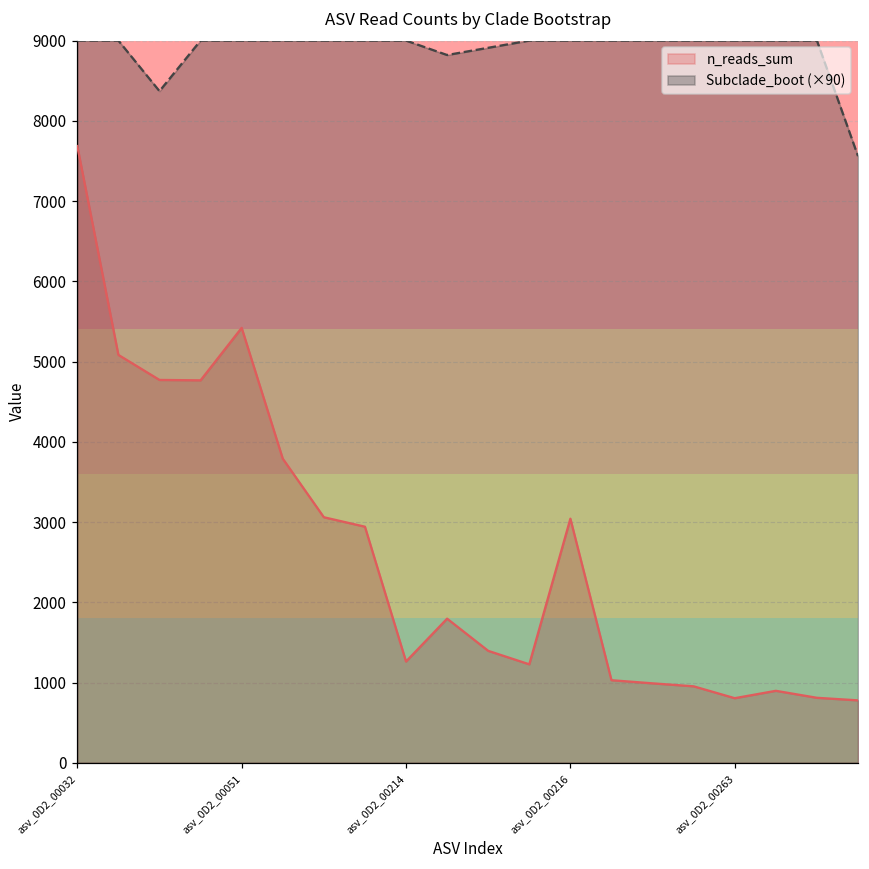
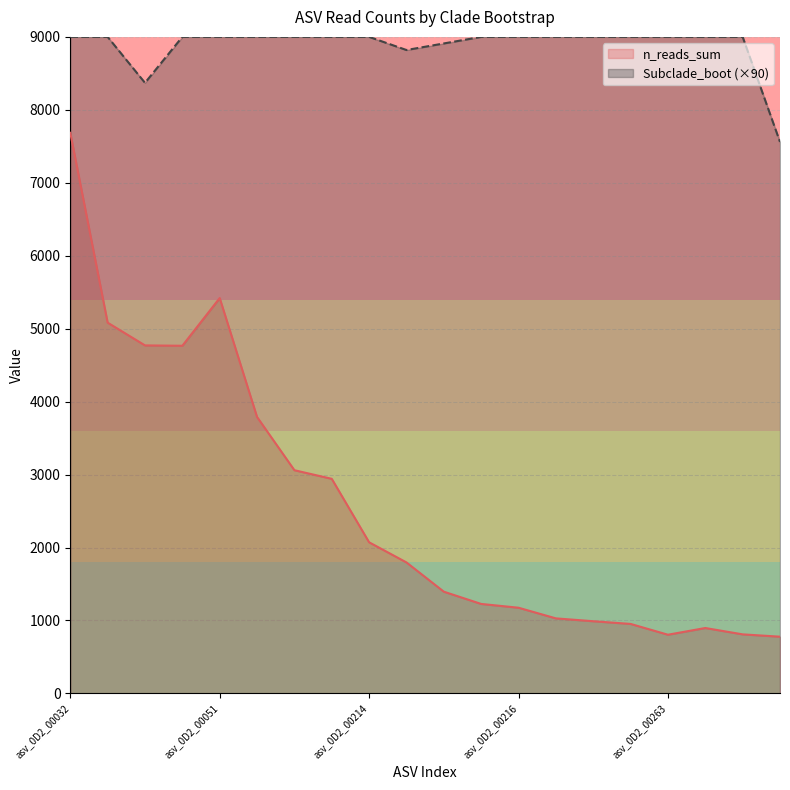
  {
    "n_reads_sum": {
      "asv_0D2_00032": 7700,
      "asv_0D2_00051": 5400,
-     "asv_0D2_00214": 1300,
-     "asv_0D2_00216": 3000,
+     "asv_0D2_00214": 2100,
+     "asv_0D2_00216": 1200,
      "asv_0D2_00263": 800
    },
    "Subclade_boot (×90)": {
      "asv_0D2_00032": 9000,
      "asv_0D2_00051": 9000,
      "asv_0D2_00214": 9000,
      "asv_0D2_00216": 9000,
      "asv_0D2_00263": 9000
    }
  }
